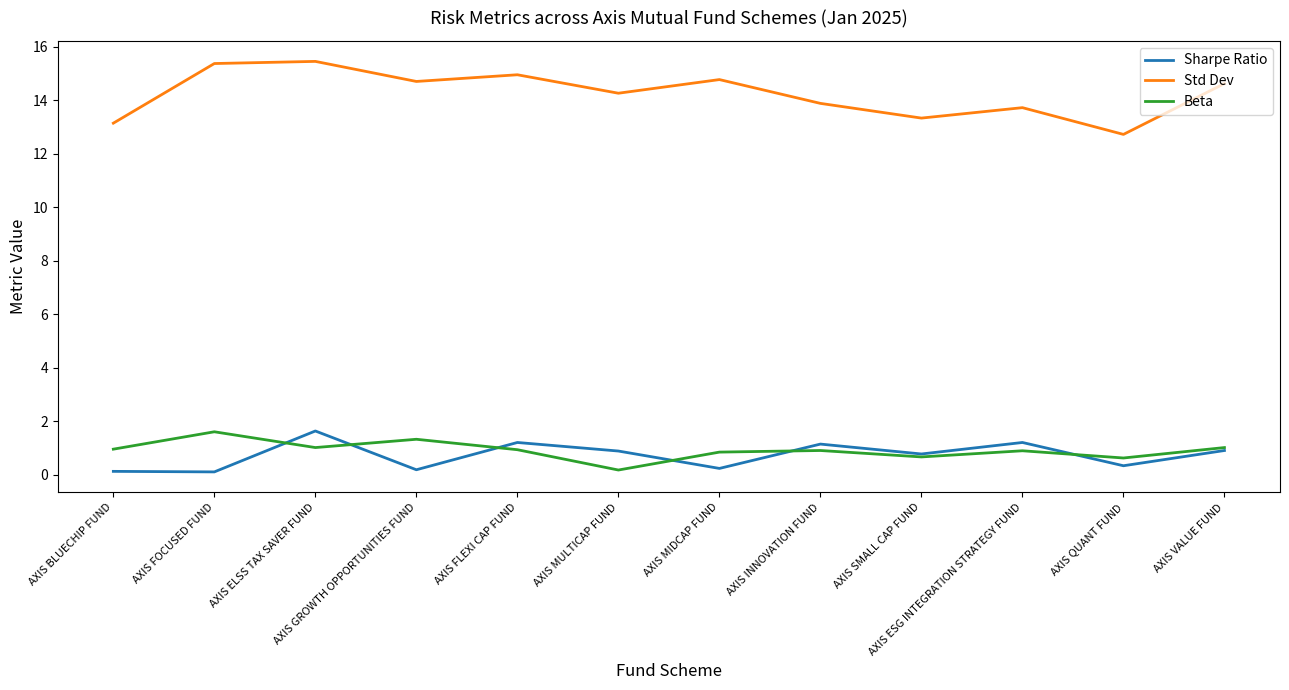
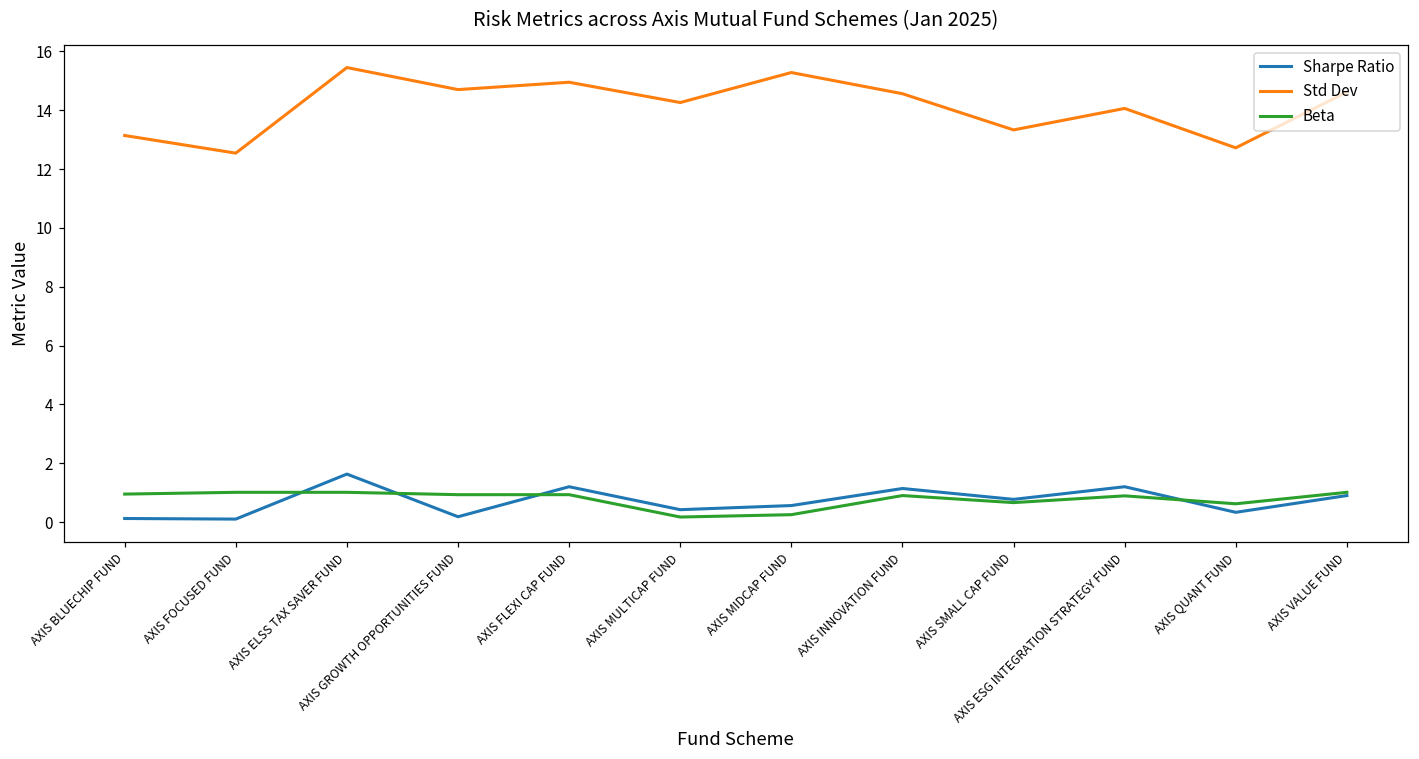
  {
    "Sharpe Ratio": {
      "AXIS BLUECHIP FUND": 0.1,
      "AXIS FOCUSED FUND": 0.1,
      "AXIS ELSS TAX SAVER FUND": 1.6,
      "AXIS GROWTH OPPORTUNITIES FUND": 0.2,
      "AXIS FLEXI CAP FUND": 1.2,
-     "AXIS MULTICAP FUND": 0.9,
-     "AXIS MIDCAP FUND": 0.2,
+     "AXIS MULTICAP FUND": 0.4,
+     "AXIS MIDCAP FUND": 0.6,
      "AXIS INNOVATION FUND": 1.1,
      "AXIS SMALL CAP FUND": 0.8,
      "AXIS ESG INTEGRATION STRATEGY FUND": 1.2,
      "AXIS QUANT FUND": 0.3,
      "AXIS VALUE FUND": 0.9
    },
    "Std Dev": {
      "AXIS BLUECHIP FUND": 13.1,
-     "AXIS FOCUSED FUND": 15.4,
+     "AXIS FOCUSED FUND": 12.5,
      "AXIS ELSS TAX SAVER FUND": 15.5,
      "AXIS GROWTH OPPORTUNITIES FUND": 14.7,
      "AXIS FLEXI CAP FUND": 15.0,
      "AXIS MULTICAP FUND": 14.3,
-     "AXIS MIDCAP FUND": 14.8,
-     "AXIS INNOVATION FUND": 13.9,
+     "AXIS MIDCAP FUND": 15.3,
+     "AXIS INNOVATION FUND": 14.6,
      "AXIS SMALL CAP FUND": 13.3,
-     "AXIS ESG INTEGRATION STRATEGY FUND": 13.7,
+     "AXIS ESG INTEGRATION STRATEGY FUND": 14.1,
      "AXIS QUANT FUND": 12.7
    },
    "Beta": {
      "AXIS BLUECHIP FUND": 1.0,
-     "AXIS FOCUSED FUND": 1.6,
+     "AXIS FOCUSED FUND": 1.0,
      "AXIS ELSS TAX SAVER FUND": 1.0,
-     "AXIS GROWTH OPPORTUNITIES FUND": 1.3,
+     "AXIS GROWTH OPPORTUNITIES FUND": 0.9,
      "AXIS FLEXI CAP FUND": 0.9,
      "AXIS MULTICAP FUND": 0.2,
-     "AXIS MIDCAP FUND": 0.8,
+     "AXIS MIDCAP FUND": 0.3,
      "AXIS INNOVATION FUND": 0.9,
      "AXIS SMALL CAP FUND": 0.7,
      "AXIS ESG INTEGRATION STRATEGY FUND": 0.9,
      "AXIS QUANT FUND": 0.6,
      "AXIS VALUE FUND": 1.0
    }
  }
